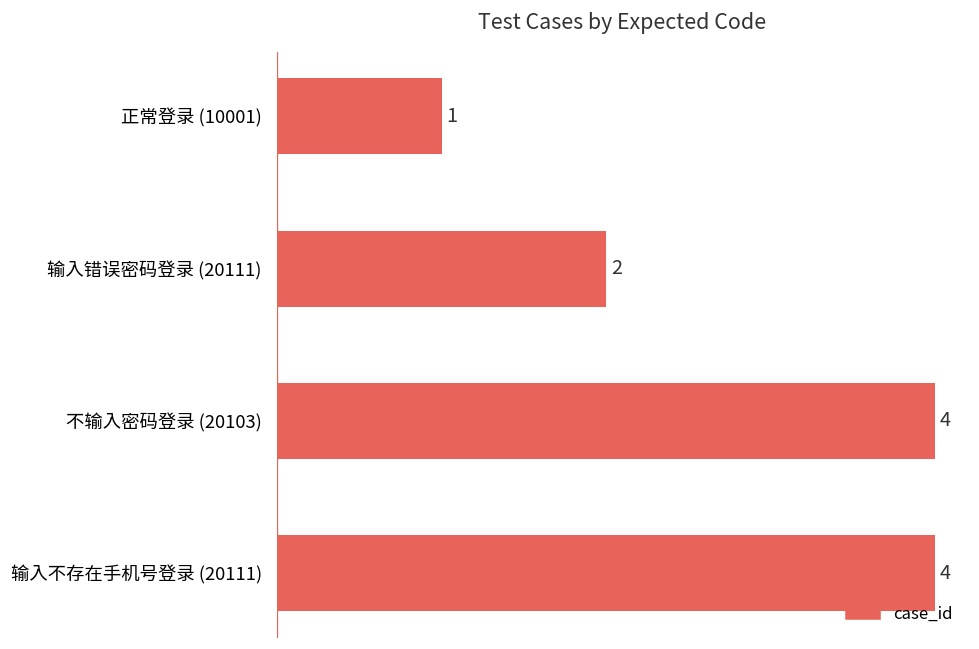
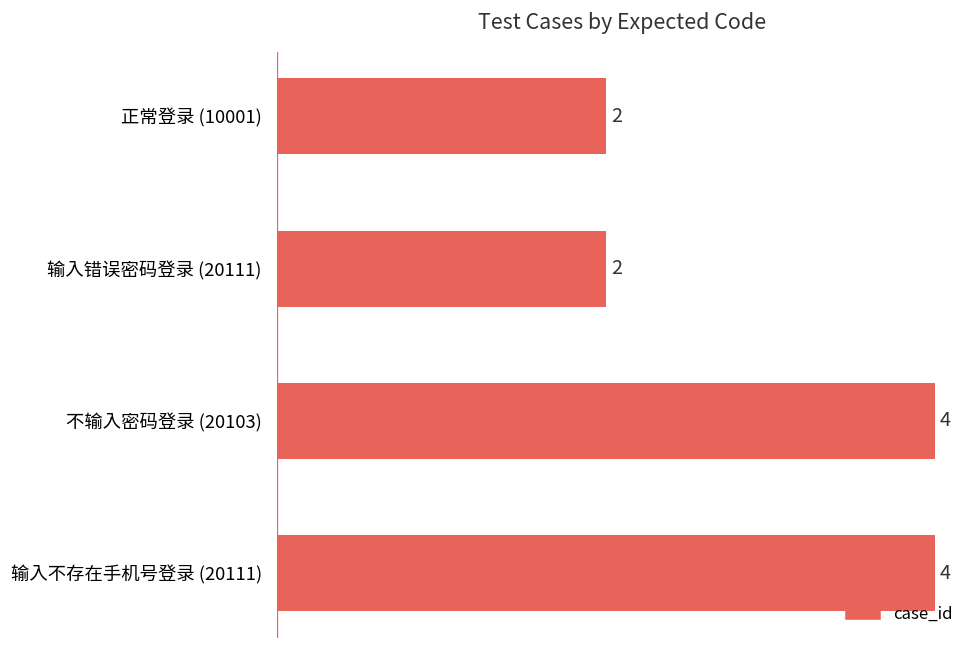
  {
-   "正常登录 (10001)": 1,
+   "正常登录 (10001)": 2,
    "输入错误密码登录 (20111)": 2,
    "不输入密码登录 (20103)": 4,
    "输入不存在手机号登录 (20111)": 4
  }
